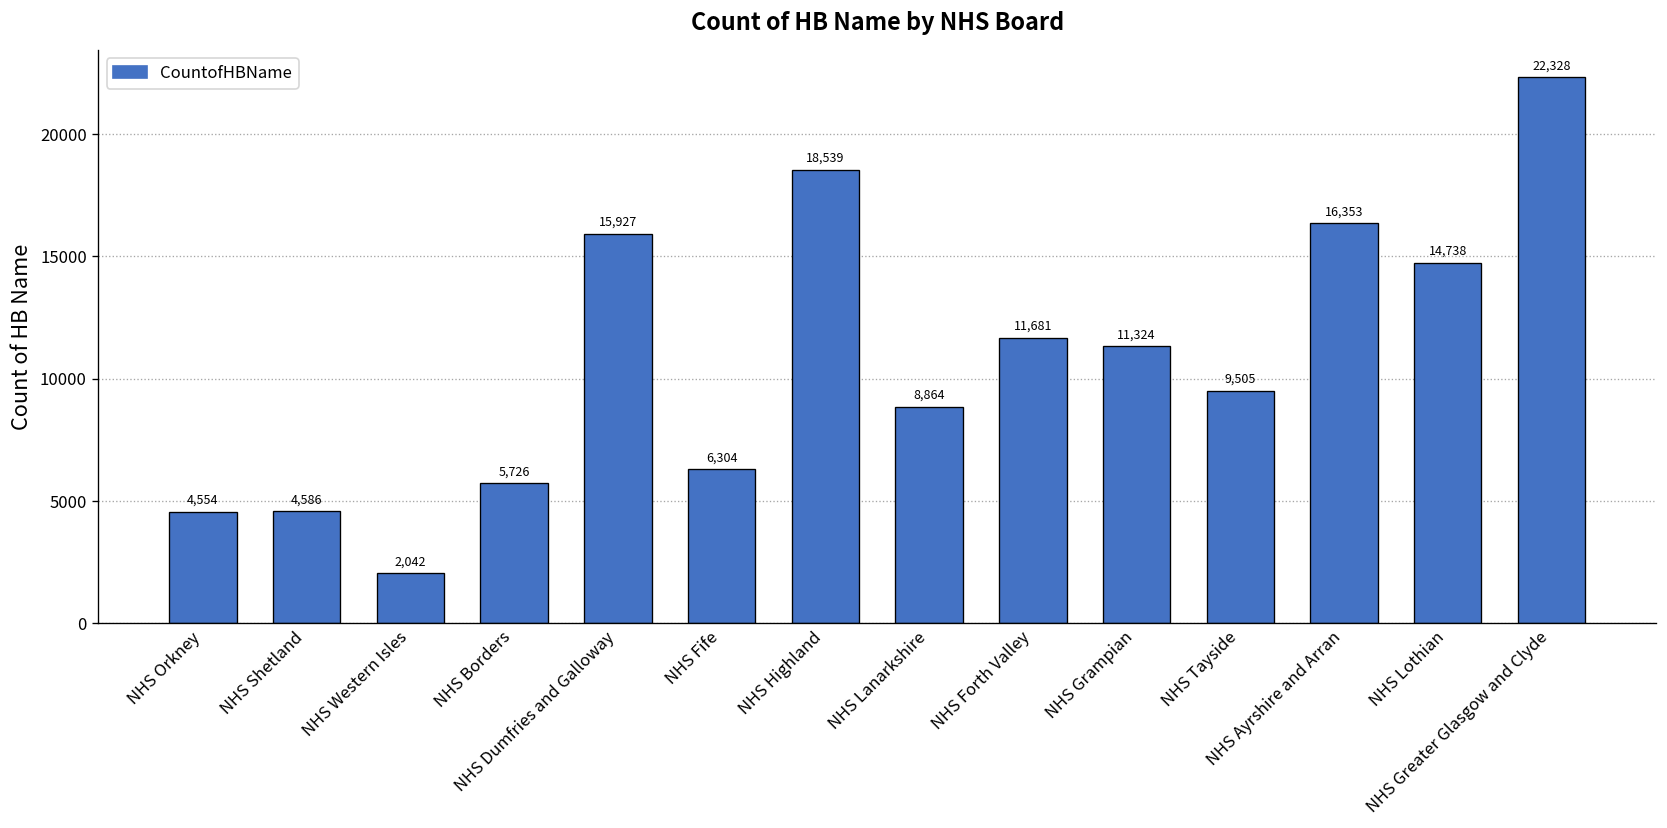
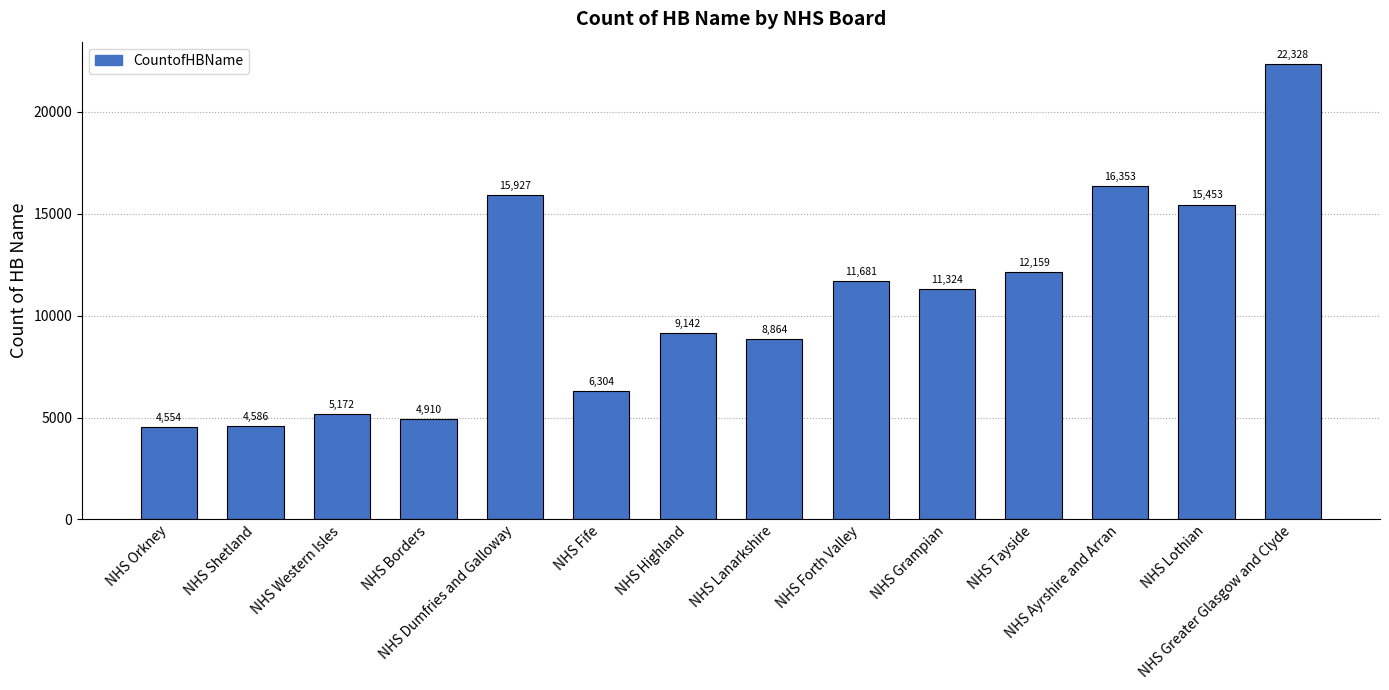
  {
    "NHS Orkney": "4,554",
    "NHS Shetland": "4,586",
-   "NHS Western Isles": "2,042",
-   "NHS Borders": "5,726",
+   "NHS Western Isles": "5,172",
+   "NHS Borders": "4,910",
    "NHS Dumfries and Galloway": "15,927",
    "NHS Fife": "6,304",
-   "NHS Highland": "18,539",
+   "NHS Highland": "9,142",
    "NHS Lanarkshire": "8,864",
    "NHS Forth Valley": "11,681",
    "NHS Grampian": "11,324",
-   "NHS Tayside": "9,505",
+   "NHS Tayside": "12,159",
    "NHS Ayrshire and Arran": "16,353",
-   "NHS Lothian": "14,738",
+   "NHS Lothian": "15,453",
    "NHS Greater Glasgow and Clyde": "22,328"
  }
